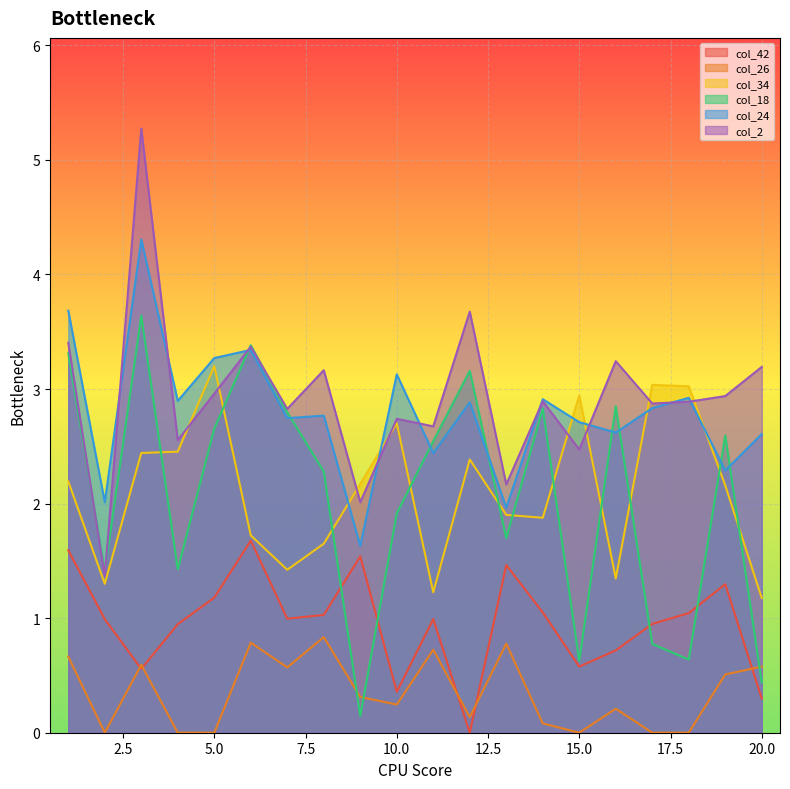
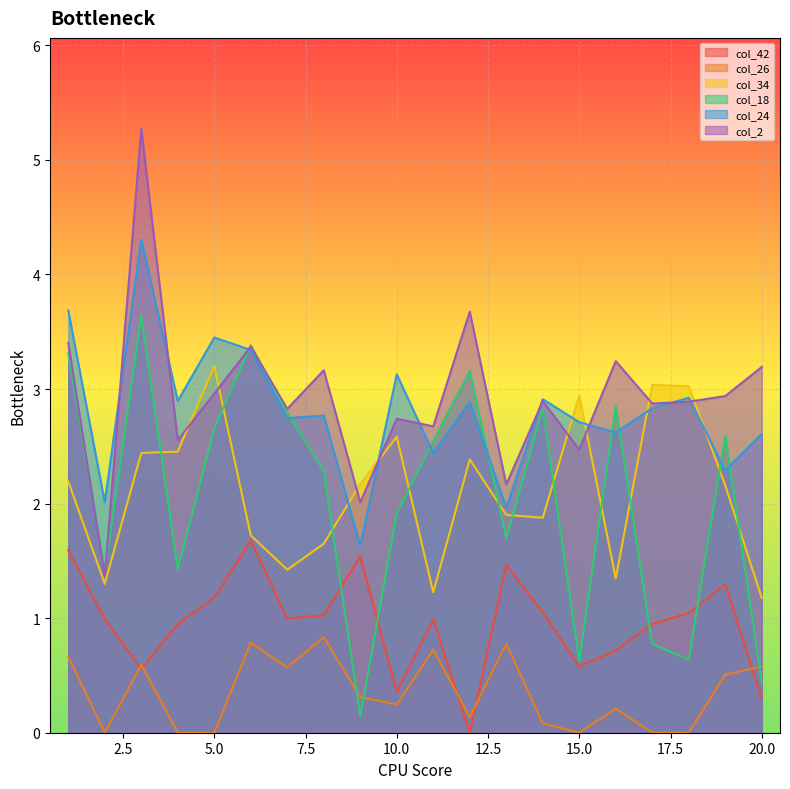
  {
    "col_34": {
      "5.0": 3.20,
-     "10.0": 2.70,
+     "10.0": 2.58,
      "15.0": 2.94,
      "20.0": 1.18
    },
    "col_18": {
      "5.0": 2.65,
      "10.0": 1.91,
      "15.0": 0.63,
      "20.0": 0.44
    },
    "col_24": {
-     "5.0": 3.27,
+     "5.0": 3.45,
      "10.0": 3.13,
      "15.0": 2.71,
      "20.0": 2.61
    },
    "col_2": {
      "5.0": 2.96,
      "10.0": 2.74,
      "15.0": 2.47,
      "20.0": 3.19
    }
  }
